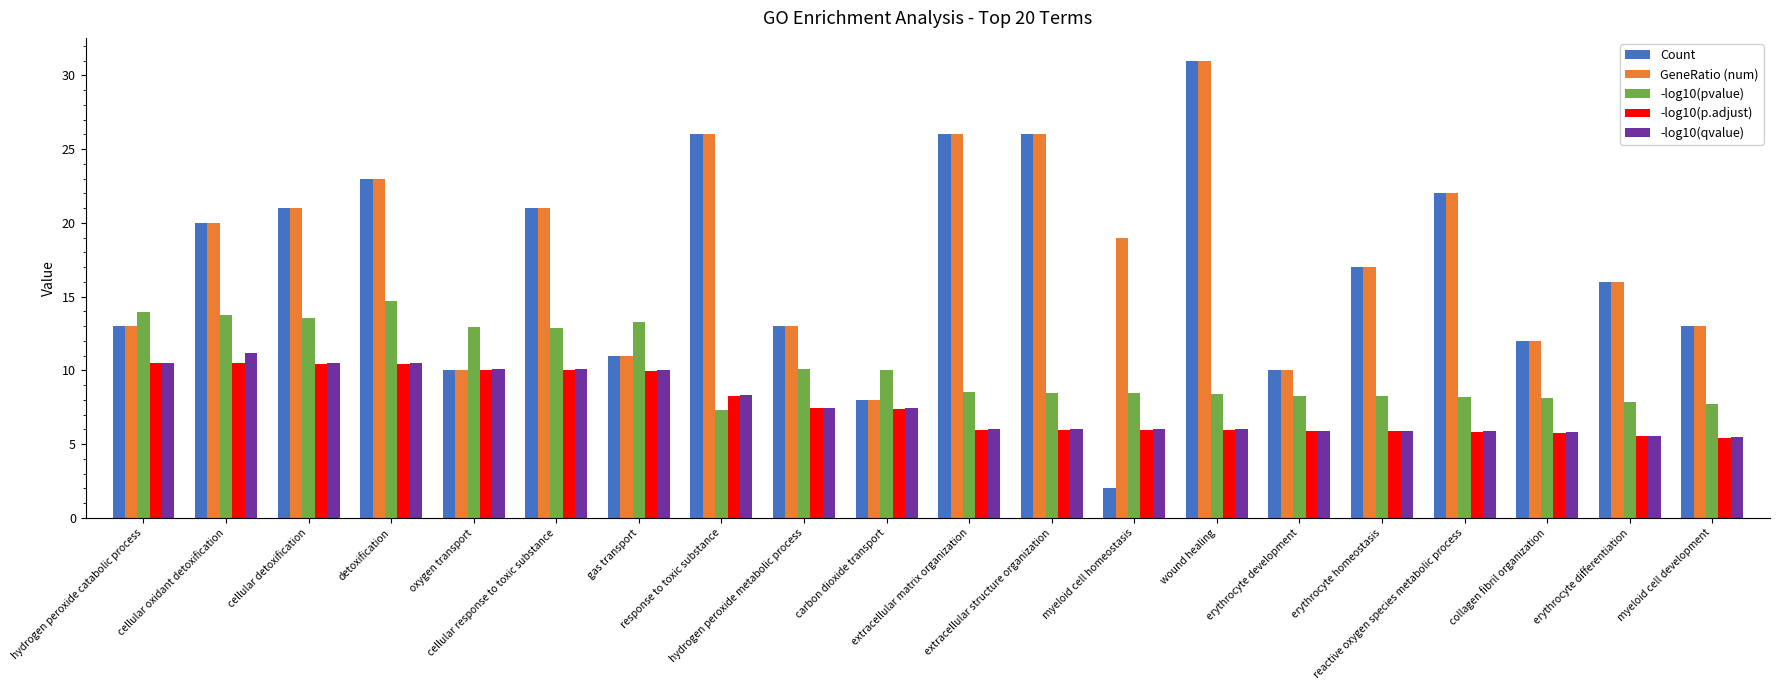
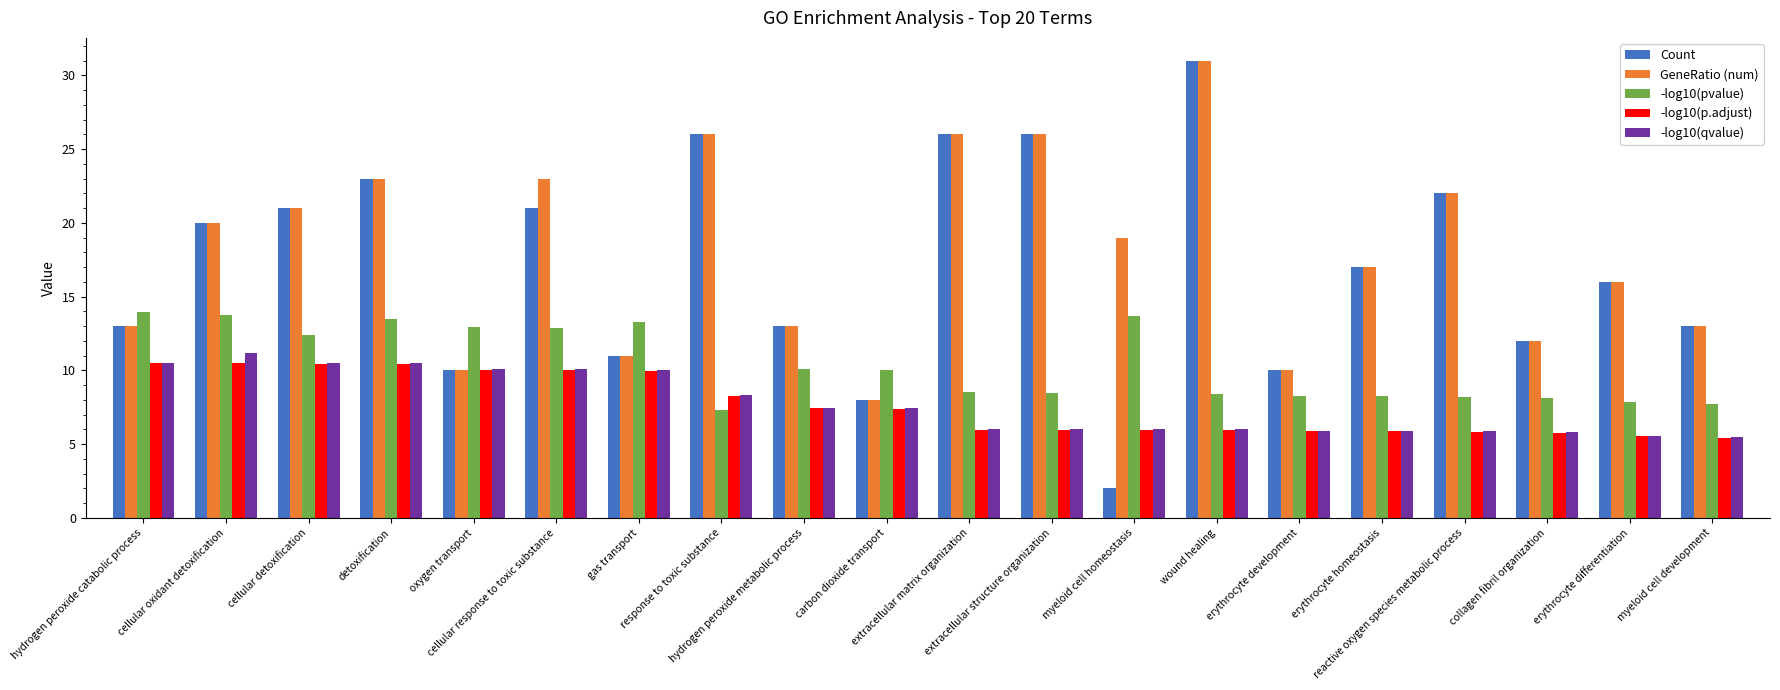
  {
    "Count": {
      "hydrogen peroxide catabolic process": 13.0,
      "cellular oxidant detoxification": 20.0,
      "cellular detoxification": 21.0,
      "detoxification": 23.0,
      "oxygen transport": 10.0,
      "cellular response to toxic substance": 21.0,
      "gas transport": 11.0,
      "response to toxic substance": 26.0,
      "hydrogen peroxide metabolic process": 13.0,
      "carbon dioxide transport": 8.0,
      "extracellular matrix organization": 26.0,
      "extracellular structure organization": 26.0,
      "myeloid cell homeostasis": 2.0,
      "wound healing": 31.0,
      "erythrocyte development": 10.0,
      "erythrocyte homeostasis": 17.0,
      "reactive oxygen species metabolic process": 22.0,
      "collagen fibril organization": 12.0,
      "erythrocyte differentiation": 16.0,
      "myeloid cell development": 13.0
    },
    "GeneRatio (num)": {
      "hydrogen peroxide catabolic process": 13,
      "cellular oxidant detoxification": 20,
      "cellular detoxification": 21,
      "detoxification": 23,
      "oxygen transport": 10,
-     "cellular response to toxic substance": 21,
+     "cellular response to toxic substance": 23,
      "gas transport": 11,
      "response to toxic substance": 26,
      "hydrogen peroxide metabolic process": 13,
      "carbon dioxide transport": 8,
      "extracellular matrix organization": 26,
      "extracellular structure organization": 26,
      "myeloid cell homeostasis": 19,
      "wound healing": 31,
      "erythrocyte development": 10,
      "erythrocyte homeostasis": 17,
      "reactive oxygen species metabolic process": 22,
      "collagen fibril organization": 12,
      "erythrocyte differentiation": 16,
      "myeloid cell development": 13
    },
    "-log10(pvalue)": {
      "hydrogen peroxide catabolic process": 14.0,
      "cellular oxidant detoxification": 13.8,
-     "cellular detoxification": 13.5,
-     "detoxification": 14.7,
+     "cellular detoxification": 12.4,
+     "detoxification": 13.5,
      "oxygen transport": 13.0,
      "cellular response to toxic substance": 12.8,
      "gas transport": 13.3,
      "response to toxic substance": 7.3,
      "hydrogen peroxide metabolic process": 10.1,
      "carbon dioxide transport": 10.0,
      "extracellular matrix organization": 8.5,
      "extracellular structure organization": 8.5,
-     "myeloid cell homeostasis": 8.4,
+     "myeloid cell homeostasis": 13.7,
      "wound healing": 8.4,
      "erythrocyte development": 8.3,
      "erythrocyte homeostasis": 8.2,
      "reactive oxygen species metabolic process": 8.2,
      "collagen fibril organization": 8.1,
      "erythrocyte differentiation": 7.8,
      "myeloid cell development": 7.7
    },
    "-log10(p.adjust)": {
      "hydrogen peroxide catabolic process": 10.5,
      "cellular oxidant detoxification": 10.5,
      "cellular detoxification": 10.4,
      "detoxification": 10.4,
      "oxygen transport": 10.1,
      "cellular response to toxic substance": 10.0,
      "gas transport": 10.0,
      "response to toxic substance": 8.3,
      "hydrogen peroxide metabolic process": 7.4,
      "carbon dioxide transport": 7.4,
      "extracellular matrix organization": 6.0,
      "extracellular structure organization": 6.0,
      "myeloid cell homeostasis": 6.0,
      "wound healing": 5.9,
      "erythrocyte development": 5.9,
      "erythrocyte homeostasis": 5.9,
      "reactive oxygen species metabolic process": 5.8,
      "collagen fibril organization": 5.8,
      "erythrocyte differentiation": 5.5,
      "myeloid cell development": 5.4
    },
    "-log10(qvalue)": {
      "hydrogen peroxide catabolic process": 10.5,
      "cellular oxidant detoxification": 11.2,
      "cellular detoxification": 10.5,
      "detoxification": 10.5,
      "oxygen transport": 10.1,
      "cellular response to toxic substance": 10.1,
      "gas transport": 10.0,
      "response to toxic substance": 8.4,
      "hydrogen peroxide metabolic process": 7.5,
      "carbon dioxide transport": 7.5,
      "extracellular matrix organization": 6.0,
      "extracellular structure organization": 6.0,
      "myeloid cell homeostasis": 6.0,
      "wound healing": 6.0,
      "erythrocyte development": 5.9,
      "erythrocyte homeostasis": 5.9,
      "reactive oxygen species metabolic process": 5.9,
      "collagen fibril organization": 5.8,
      "erythrocyte differentiation": 5.6,
      "myeloid cell development": 5.4
    }
  }
